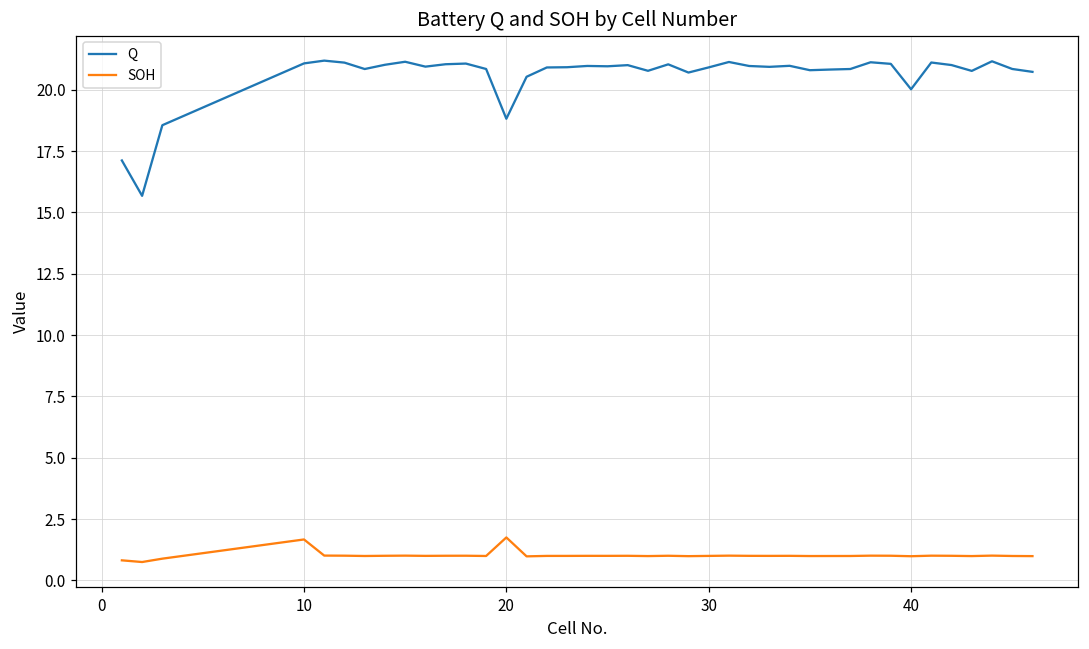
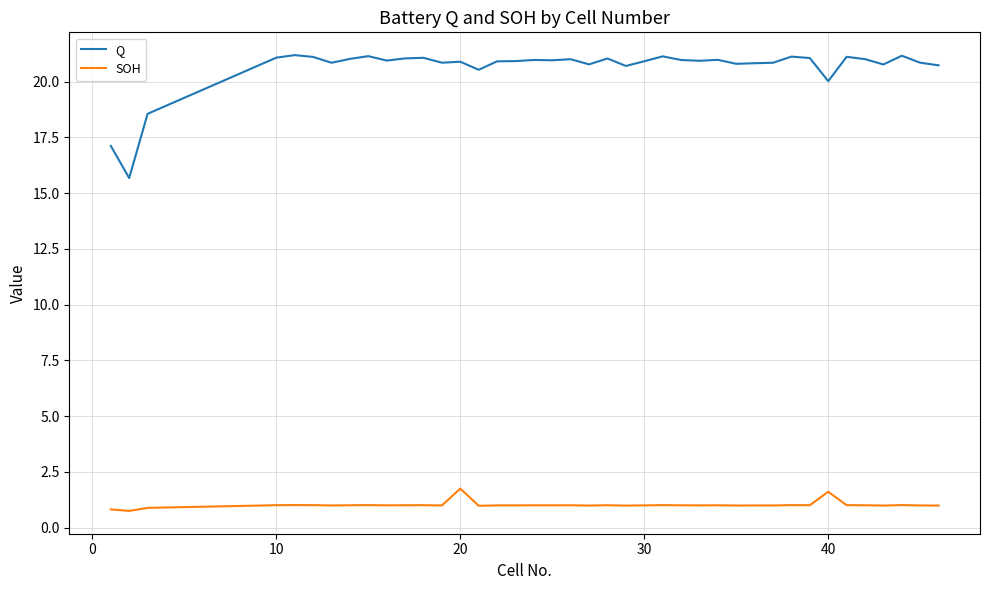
  {
    "Q": {
      "10": 21.1,
-     "20": 18.8,
+     "20": 20.9,
      "30": 20.9,
      "40": 20.0
    },
    "SOH": {
-     "10": 1.7,
+     "10": 1.0,
      "20": 1.7,
      "30": 1.0,
-     "40": 1.0
+     "40": 1.6
    }
  }
